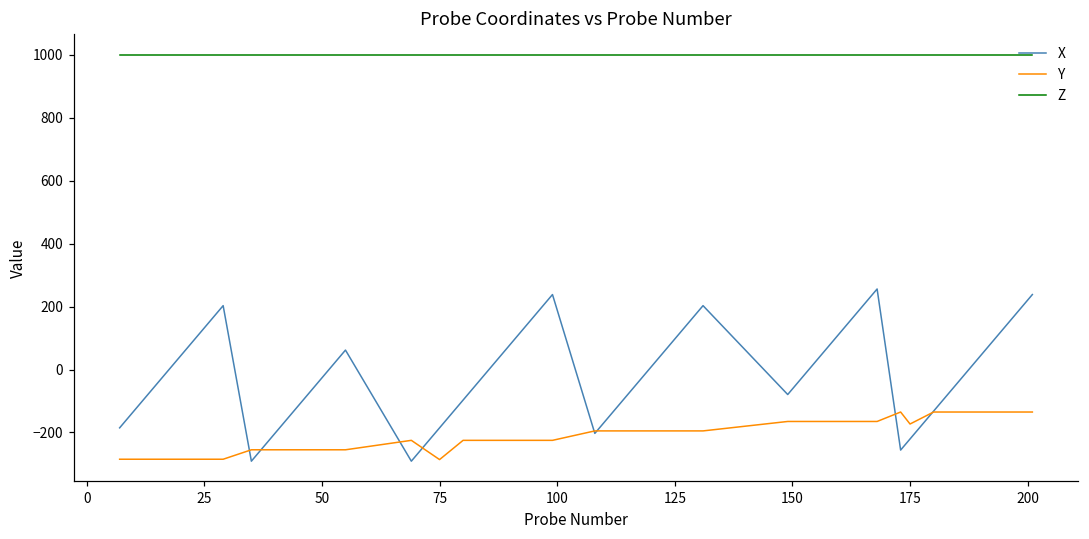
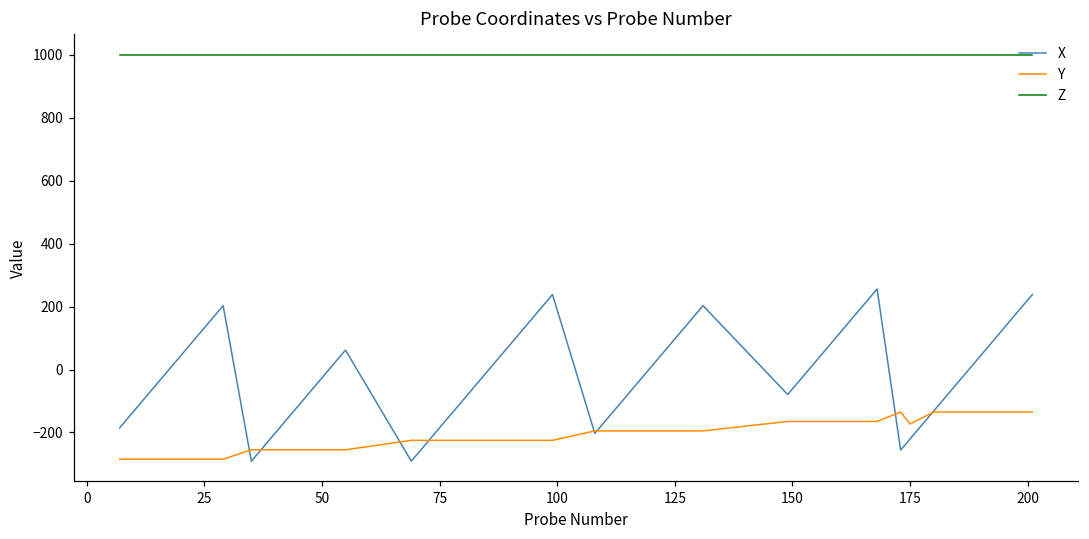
  {
    "X": {
      "75": -190,
      "175": -220
    },
    "Y": {
-     "75": -290,
+     "75": -230,
      "175": -170
    },
    "Z": {
      "75": 1000,
      "175": 1000
    }
  }
